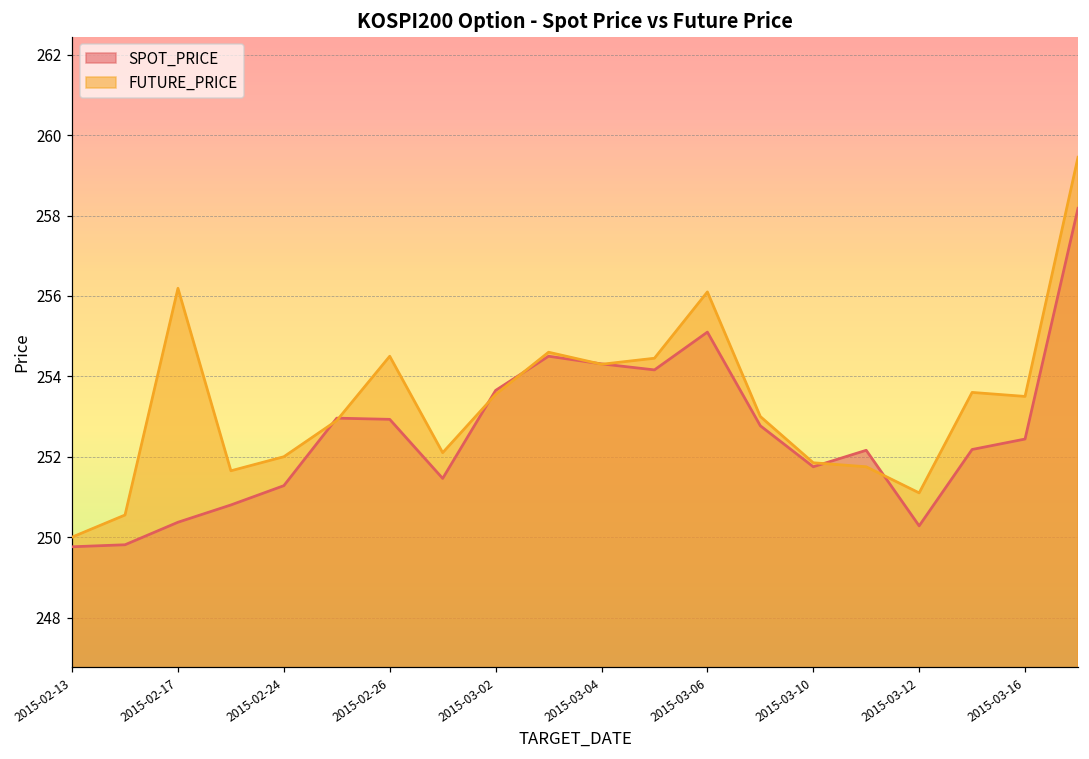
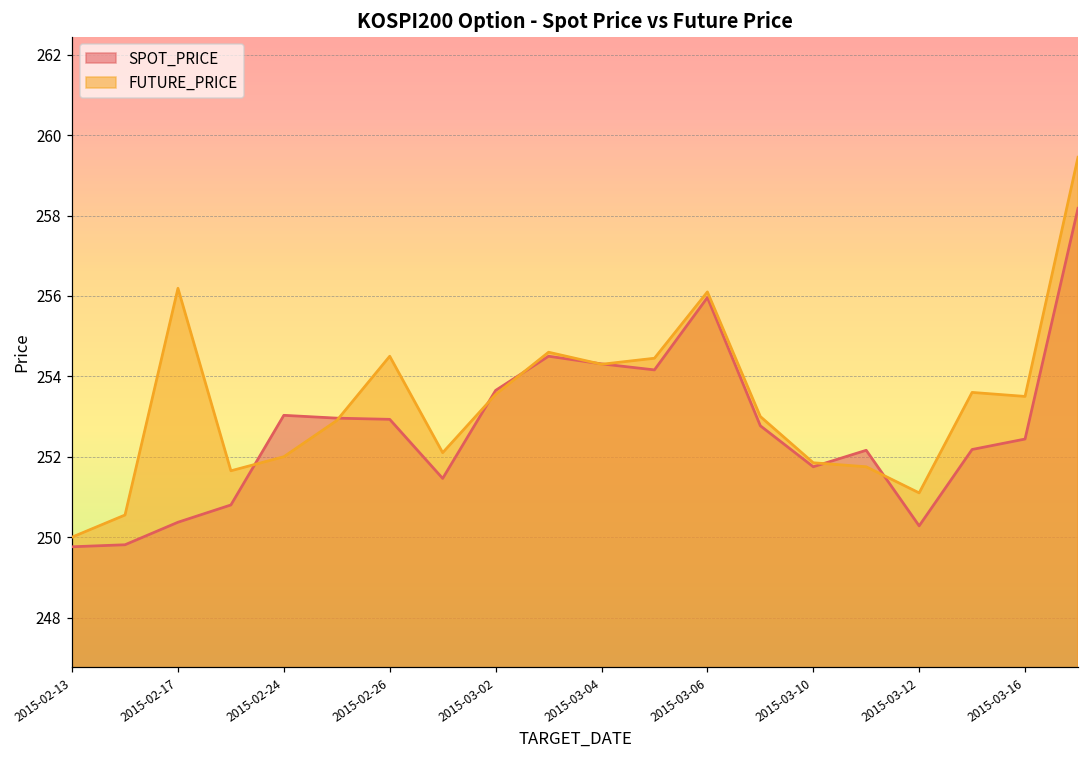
  {
    "SPOT_PRICE": {
      "2015-02-13": 249.8,
      "2015-02-17": 250.4,
-     "2015-02-24": 251.3,
+     "2015-02-24": 253.0,
      "2015-02-26": 252.9,
      "2015-03-02": 253.7,
-     "2015-03-06": 255.1,
+     "2015-03-06": 256.0,
      "2015-03-10": 251.8,
      "2015-03-12": 250.3,
      "2015-03-16": 252.4
    },
    "FUTURE_PRICE": {
      "2015-02-13": 250.0,
      "2015-02-17": 256.2,
      "2015-02-24": 252.0,
      "2015-02-26": 254.5,
      "2015-03-02": 253.6,
      "2015-03-06": 256.1,
      "2015-03-10": 251.9,
      "2015-03-12": 251.1,
      "2015-03-16": 253.5
    }
  }
